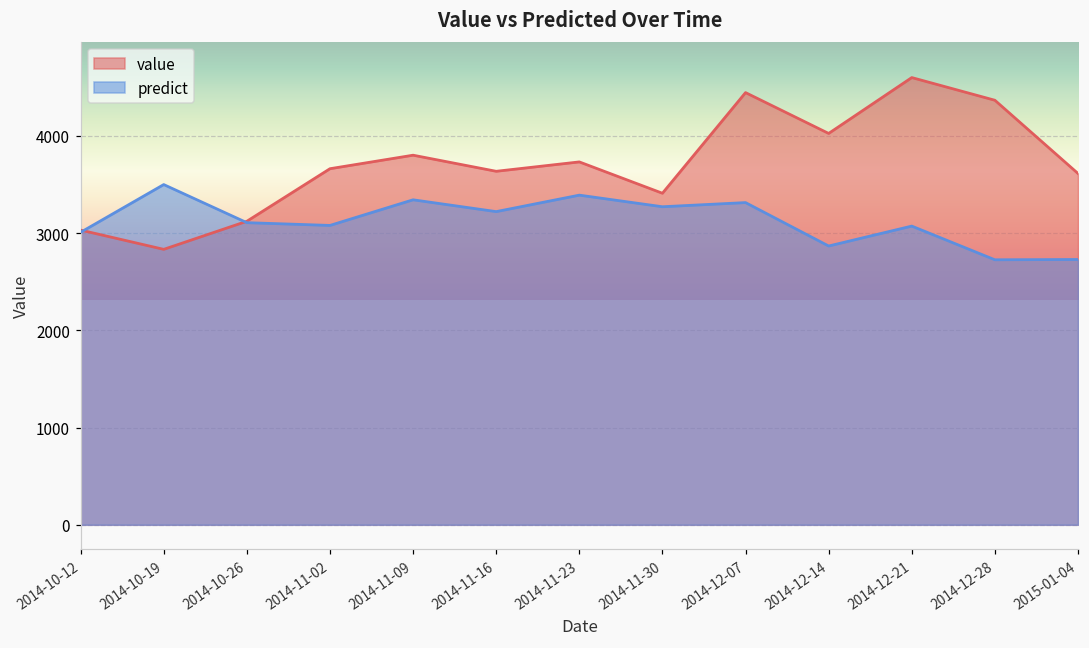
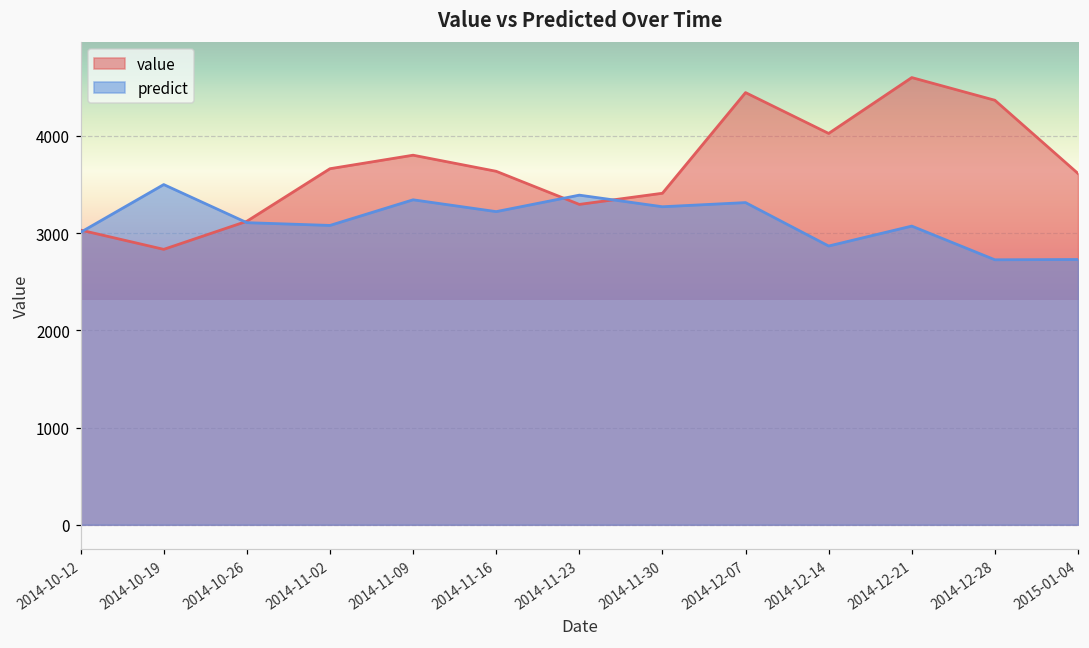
  {
    "value": {
      "2014-10-19": 2800,
      "2014-11-02": 3700,
      "2014-11-09": 3800,
      "2014-11-16": 3600,
-     "2014-11-23": 3700,
+     "2014-11-23": 3300,
      "2014-11-30": 3400,
      "2014-12-07": 4400,
      "2014-12-14": 4000,
      "2014-12-21": 4600,
      "2014-12-28": 4400,
      "2015-01-04": 3600
    },
    "predict": {
      "2014-10-19": 3500,
      "2014-11-02": 3100,
      "2014-11-09": 3300,
      "2014-11-16": 3200,
      "2014-11-23": 3400,
      "2014-11-30": 3300,
      "2014-12-07": 3300,
      "2014-12-14": 2900,
      "2014-12-21": 3100,
      "2014-12-28": 2700,
      "2015-01-04": 2700
    }
  }
